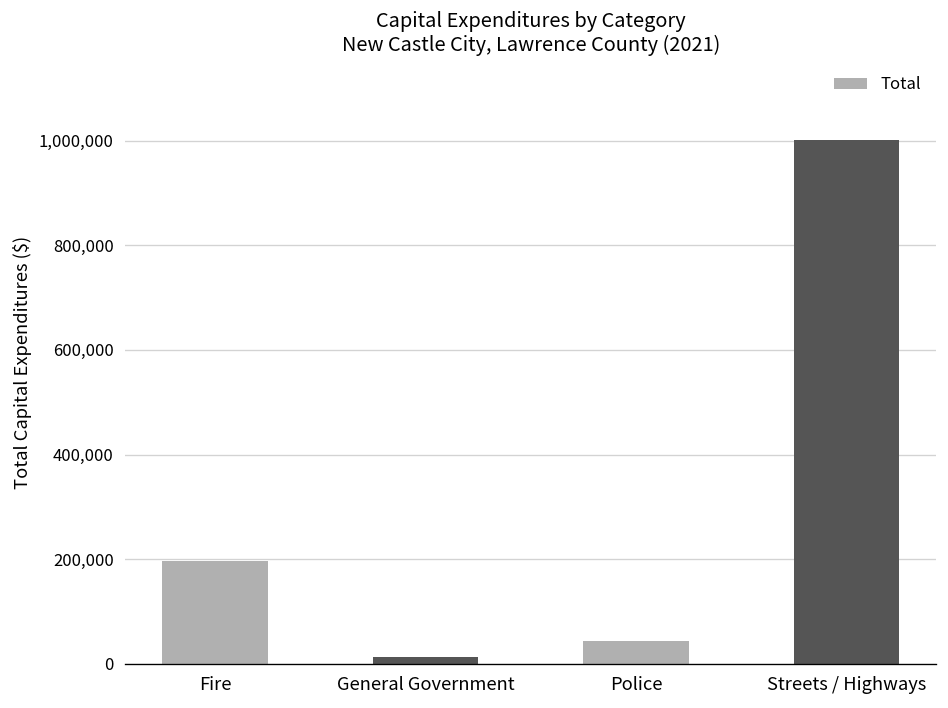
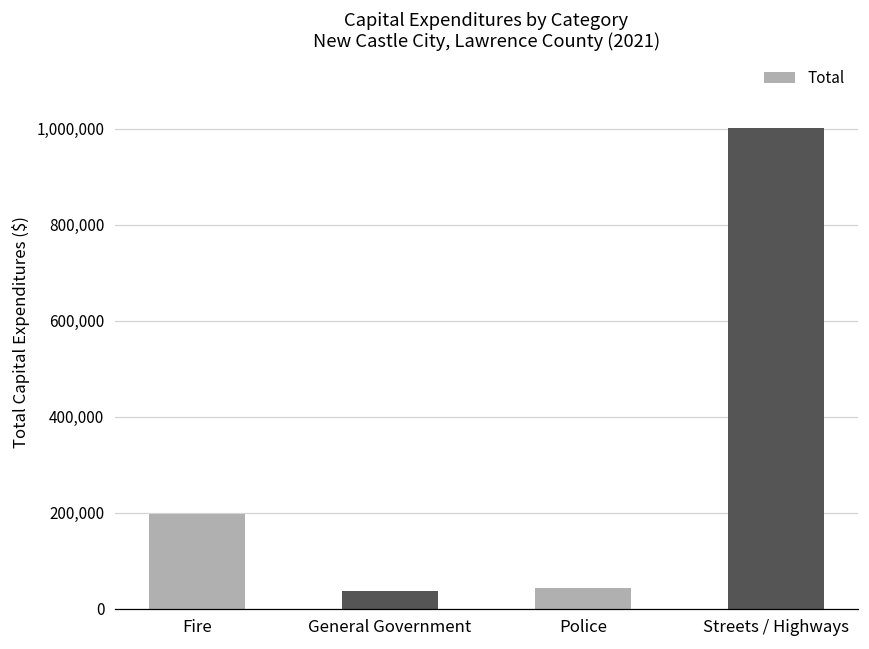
  {
    "Fire": "200,000",
-   "General Government": "10,000",
+   "General Government": "40,000",
    "Police": "40,000",
    "Streets / Highways": "1,000,000"
  }
